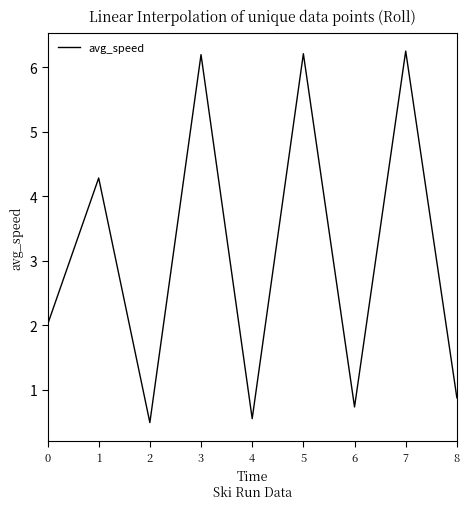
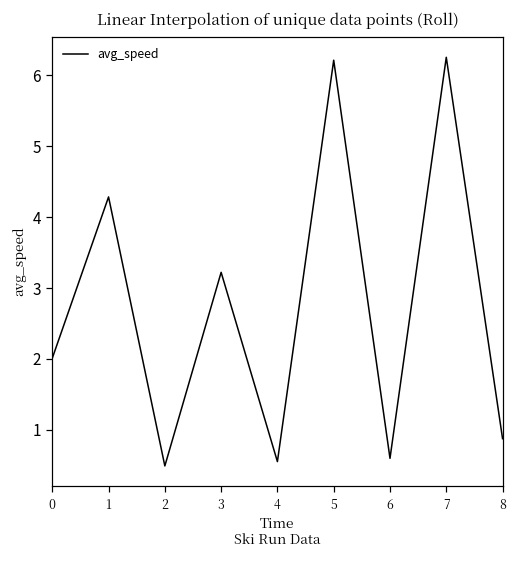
  {
    "0": 2.0,
    "1": 4.3,
    "2": 0.5,
-   "3": 6.2,
+   "3": 3.2,
    "4": 0.6,
    "5": 6.2,
-   "6": 0.7,
+   "6": 0.6,
    "7": 6.3,
    "8": 0.9
  }
